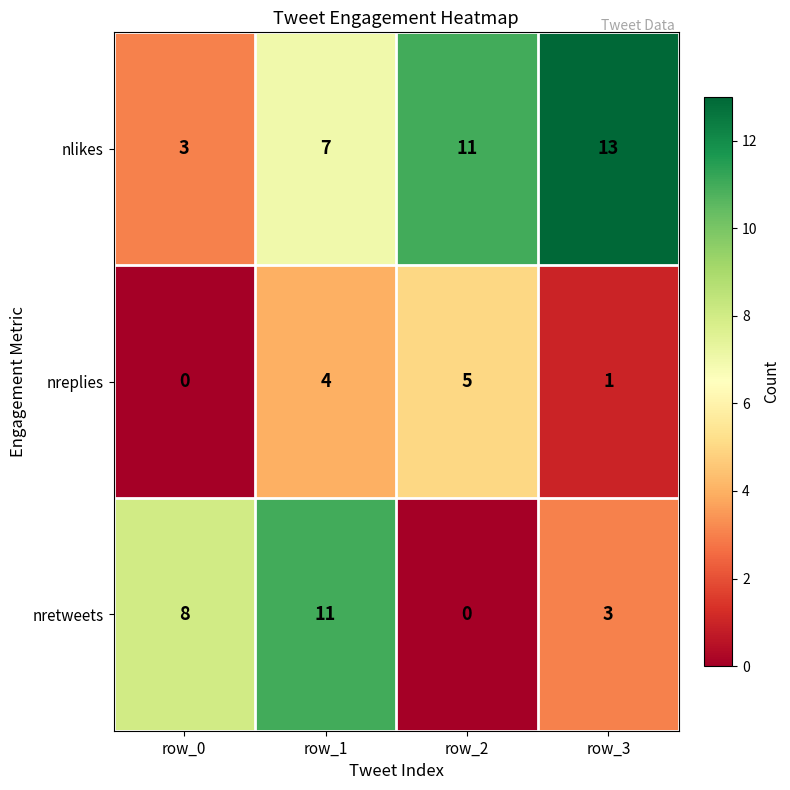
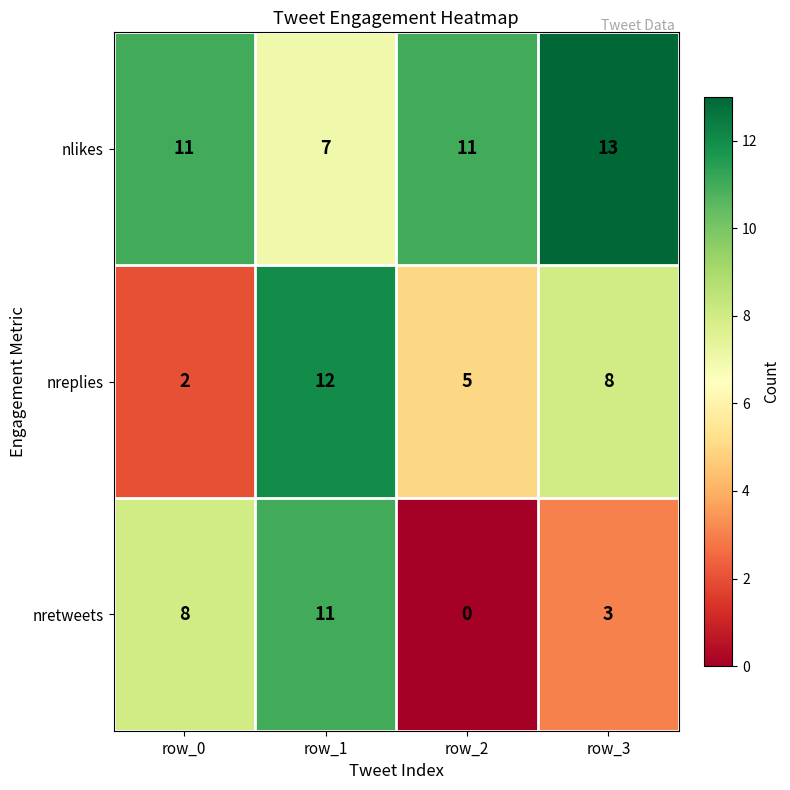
  {
    "nlikes": {
-     "row_0": 3,
+     "row_0": 11,
      "row_1": 7,
      "row_2": 11,
      "row_3": 13
    },
    "nreplies": {
-     "row_0": 0,
-     "row_1": 4,
+     "row_0": 2,
+     "row_1": 12,
      "row_2": 5,
-     "row_3": 1
+     "row_3": 8
    },
    "nretweets": {
      "row_0": 8,
      "row_1": 11,
      "row_2": 0,
      "row_3": 3
    }
  }
